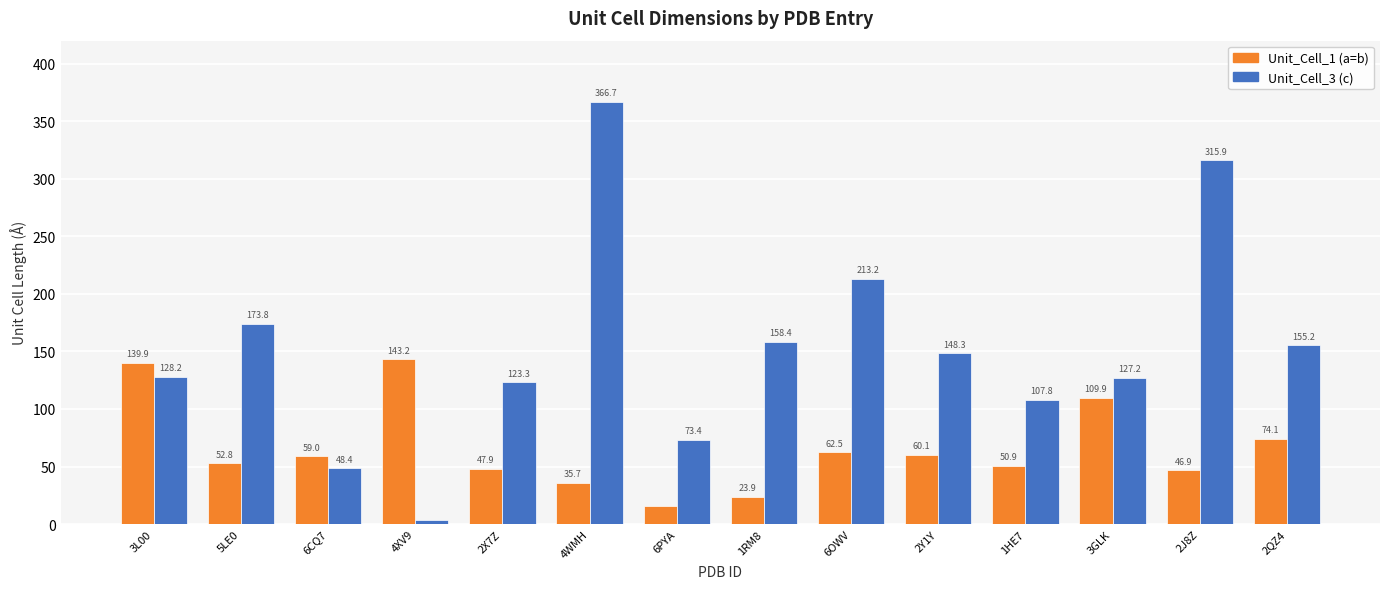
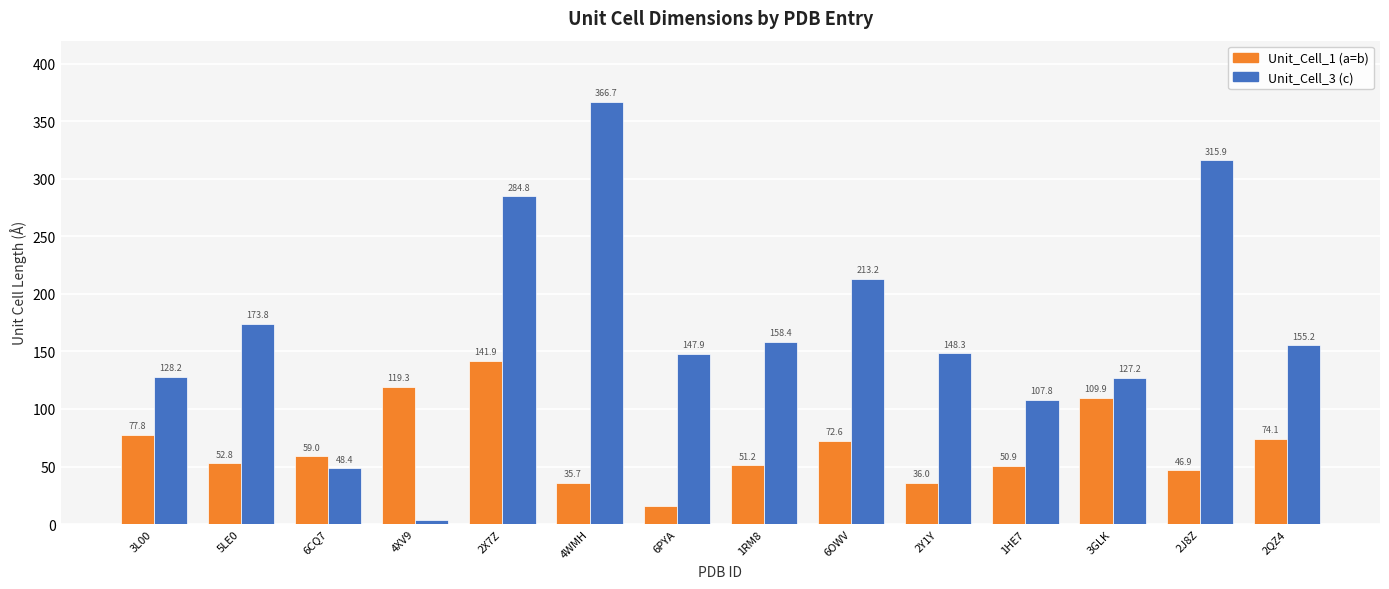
  {
    "Unit_Cell_1 (a=b)": {
-     "3L00": 139.9,
+     "3L00": 77.8,
      "5LE0": 52.8,
      "6CQ7": 59.0,
-     "4XV9": 143.2,
-     "2X7Z": 47.9,
+     "4XV9": 119.3,
+     "2X7Z": 141.9,
      "4WMH": 35.7,
-     "1RM8": 23.9,
-     "6OWV": 62.5,
-     "2Y1Y": 60.1,
+     "1RM8": 51.2,
+     "6OWV": 72.6,
+     "2Y1Y": 36.0,
      "1HE7": 50.9,
      "3GLK": 109.9,
      "2J8Z": 46.9,
      "2QZ4": 74.1
    },
    "Unit_Cell_3 (c)": {
      "3L00": 128.2,
      "5LE0": 173.8,
      "6CQ7": 48.4,
-     "2X7Z": 123.3,
+     "2X7Z": 284.8,
      "4WMH": 366.7,
-     "6PYA": 73.4,
+     "6PYA": 147.9,
      "1RM8": 158.4,
      "6OWV": 213.2,
      "2Y1Y": 148.3,
      "1HE7": 107.8,
      "3GLK": 127.2,
      "2J8Z": 315.9,
      "2QZ4": 155.2
    }
  }
